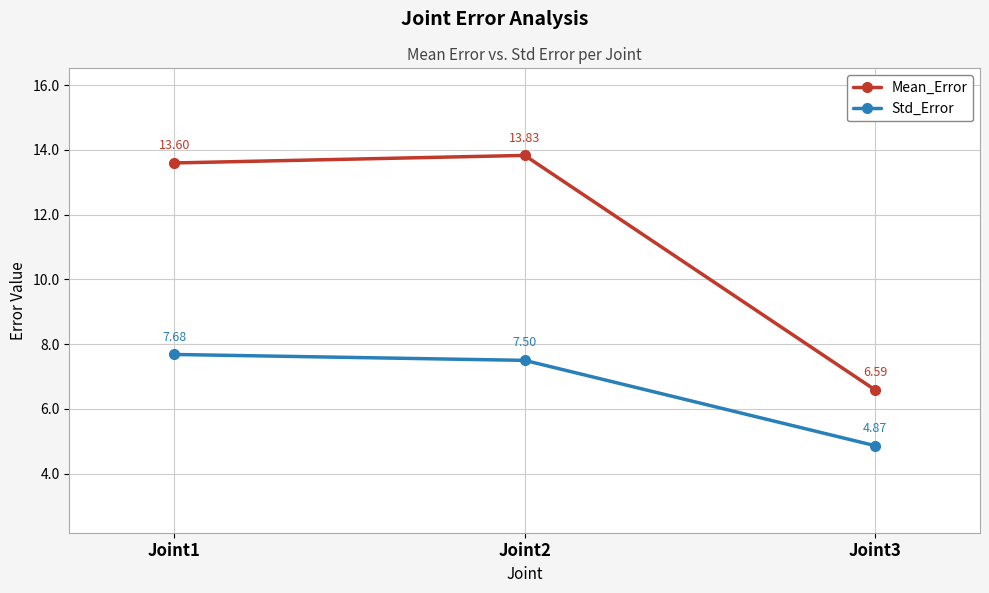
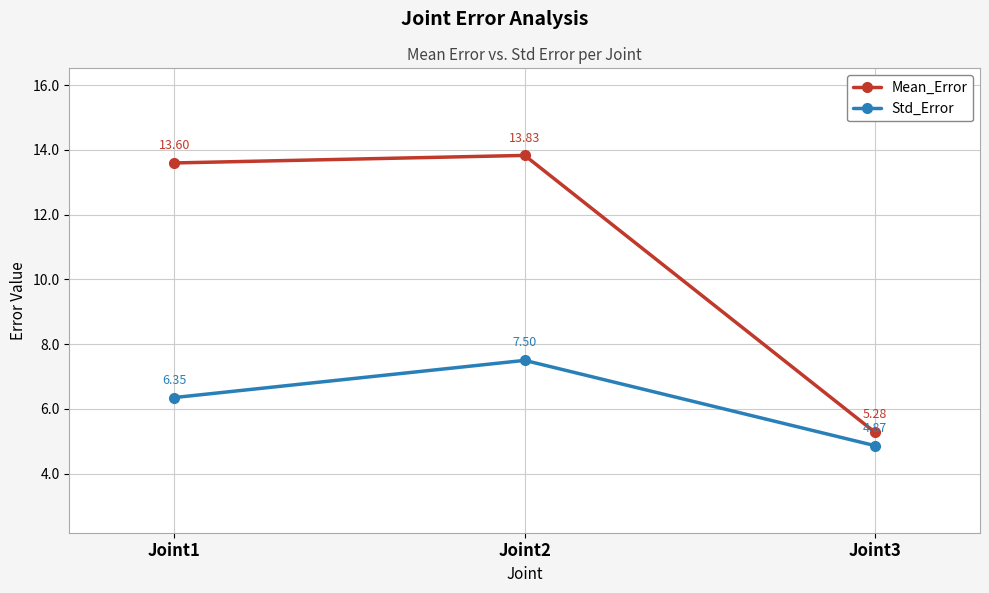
  {
    "Mean_Error": {
      "Joint1": 13.60,
      "Joint2": 13.83,
-     "Joint3": 6.59
+     "Joint3": 5.28
    },
    "Std_Error": {
-     "Joint1": 7.68,
+     "Joint1": 6.35,
      "Joint2": 7.50
    }
  }
